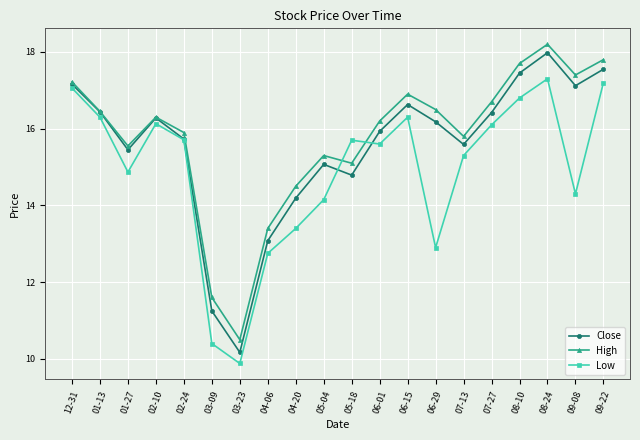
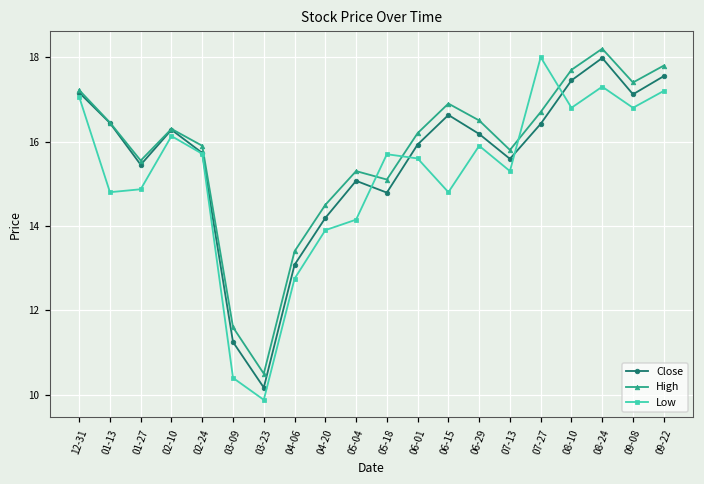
  {
    "Low": {
      "12-31": 17.1,
-     "01-13": 16.3,
+     "01-13": 14.8,
      "01-27": 14.9,
      "02-10": 16.1,
      "03-09": 10.4,
      "03-23": 9.9,
      "04-06": 12.8,
-     "04-20": 13.4,
+     "04-20": 13.9,
      "05-04": 14.2,
      "05-18": 15.7,
      "06-01": 15.6,
-     "06-15": 16.3,
-     "06-29": 12.9,
+     "06-15": 14.8,
+     "06-29": 15.9,
      "07-13": 15.3,
-     "07-27": 16.1,
+     "07-27": 18.0,
      "08-10": 16.8,
      "08-24": 17.3,
-     "09-08": 14.3,
+     "09-08": 16.8,
      "09-22": 17.2
    }
  }
